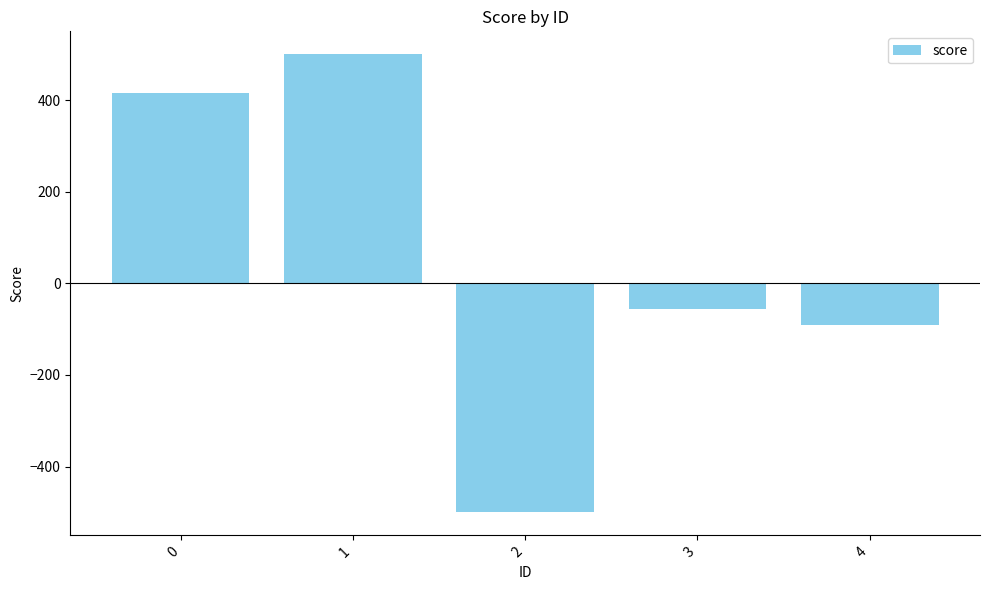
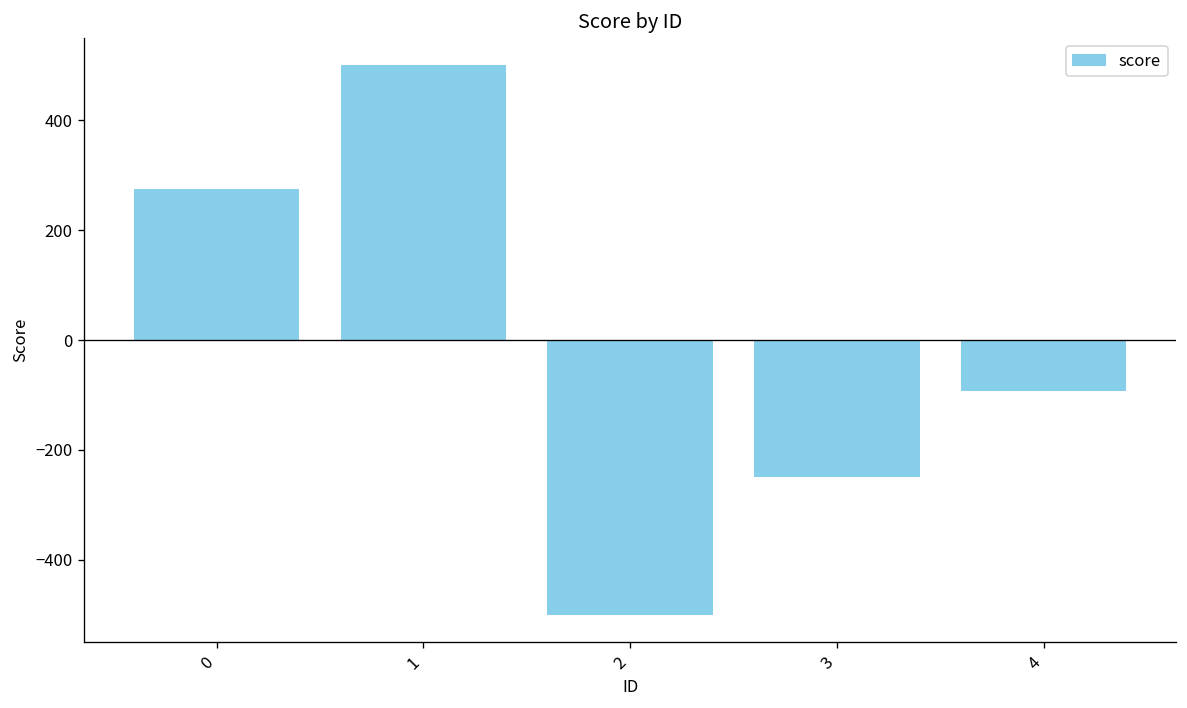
  {
-   "0": 420,
+   "0": 270,
    "1": 500,
    "2": -500,
-   "3": -60,
+   "3": -250,
    "4": -90
  }
